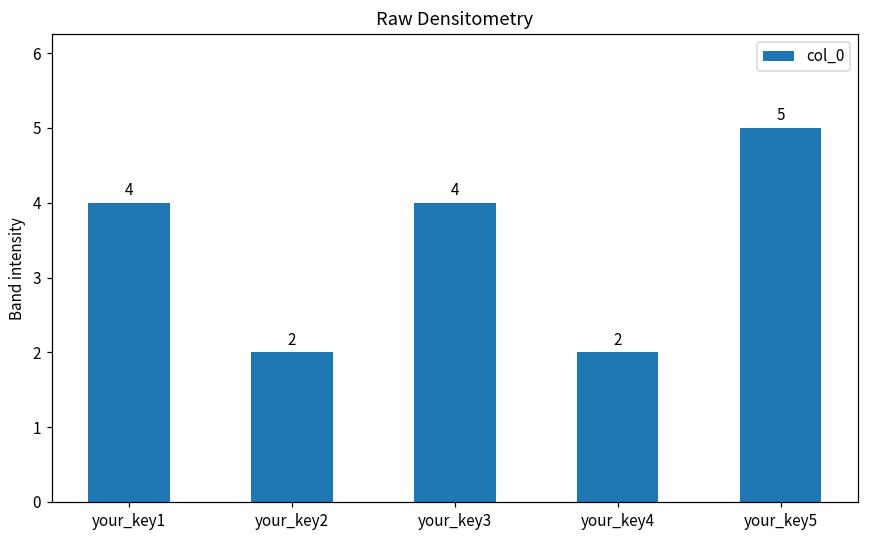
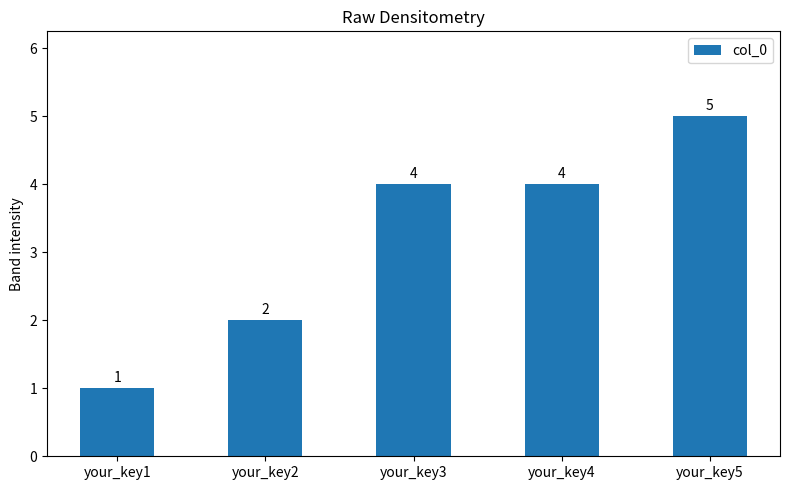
  {
-   "your_key1": 4,
+   "your_key1": 1,
    "your_key2": 2,
    "your_key3": 4,
-   "your_key4": 2,
+   "your_key4": 4,
    "your_key5": 5
  }
